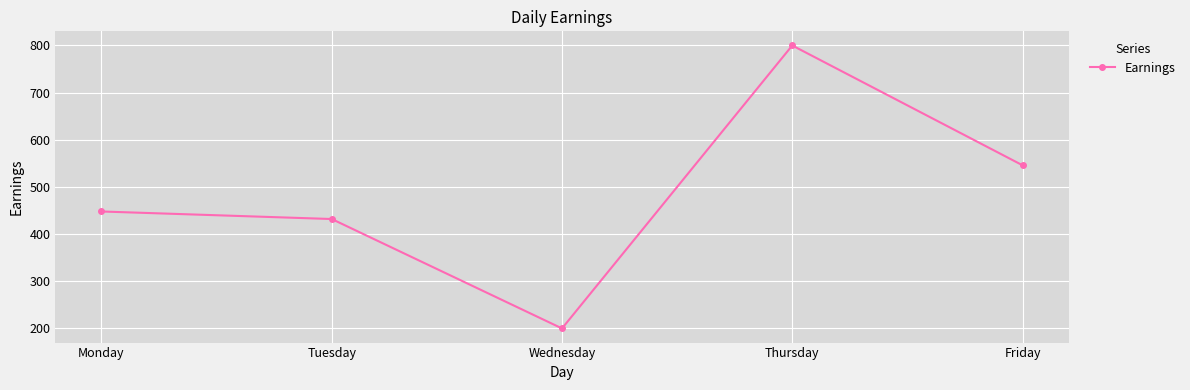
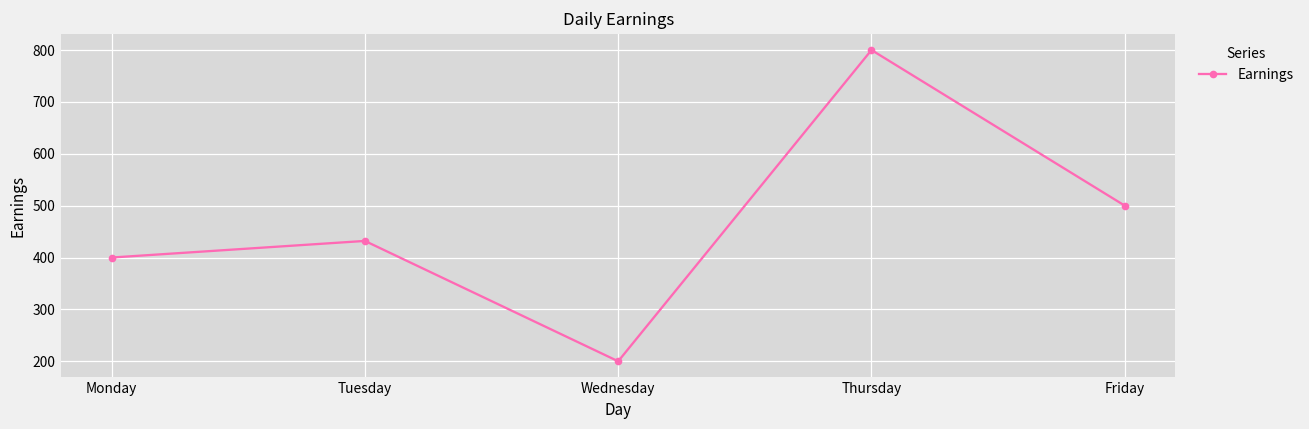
  {
-   "Monday": 450,
+   "Monday": 400,
    "Tuesday": 430,
    "Wednesday": 200,
    "Thursday": 800,
-   "Friday": 550
+   "Friday": 500
  }
